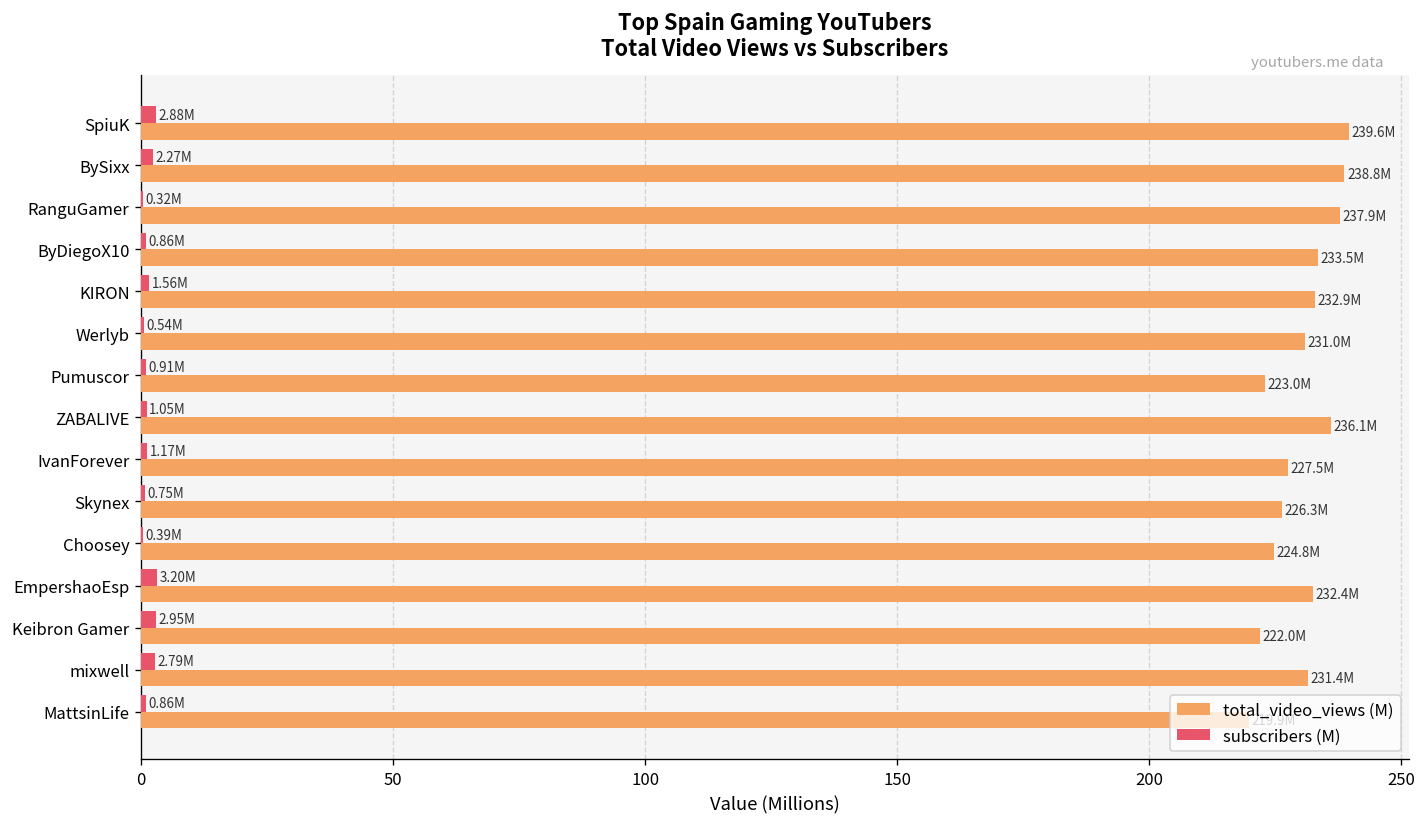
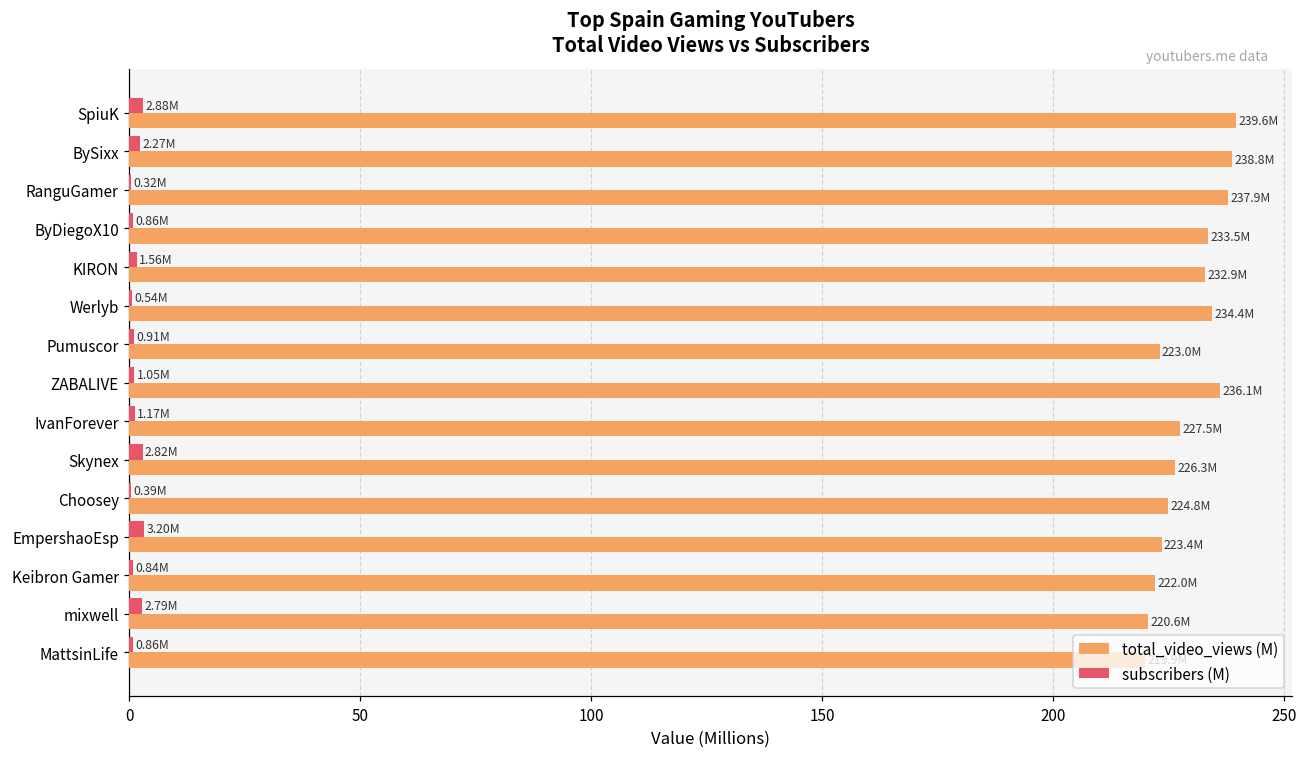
  {
    "total_video_views (M)": {
      "SpiuK": "239.6M",
      "BySixx": "238.8M",
      "RanguGamer": "237.9M",
      "ByDiegoX10": "233.5M",
      "KIRON": "232.9M",
-     "Werlyb": "231.0M",
+     "Werlyb": "234.4M",
      "Pumuscor": "223.0M",
      "ZABALIVE": "236.1M",
      "IvanForever": "227.5M",
      "Skynex": "226.3M",
      "Choosey": "224.8M",
-     "EmpershaoEsp": "232.4M",
+     "EmpershaoEsp": "223.4M",
      "Keibron Gamer": "222.0M",
-     "mixwell": "231.4M"
+     "mixwell": "220.6M"
    },
    "subscribers (M)": {
      "SpiuK": "2.88M",
      "BySixx": "2.27M",
      "RanguGamer": "0.32M",
      "ByDiegoX10": "0.86M",
      "KIRON": "1.56M",
      "Werlyb": "0.54M",
      "Pumuscor": "0.91M",
      "ZABALIVE": "1.05M",
      "IvanForever": "1.17M",
-     "Skynex": "0.75M",
+     "Skynex": "2.82M",
      "Choosey": "0.39M",
      "EmpershaoEsp": "3.20M",
-     "Keibron Gamer": "2.95M",
+     "Keibron Gamer": "0.84M",
      "mixwell": "2.79M",
      "MattsinLife": "0.86M"
    }
  }
